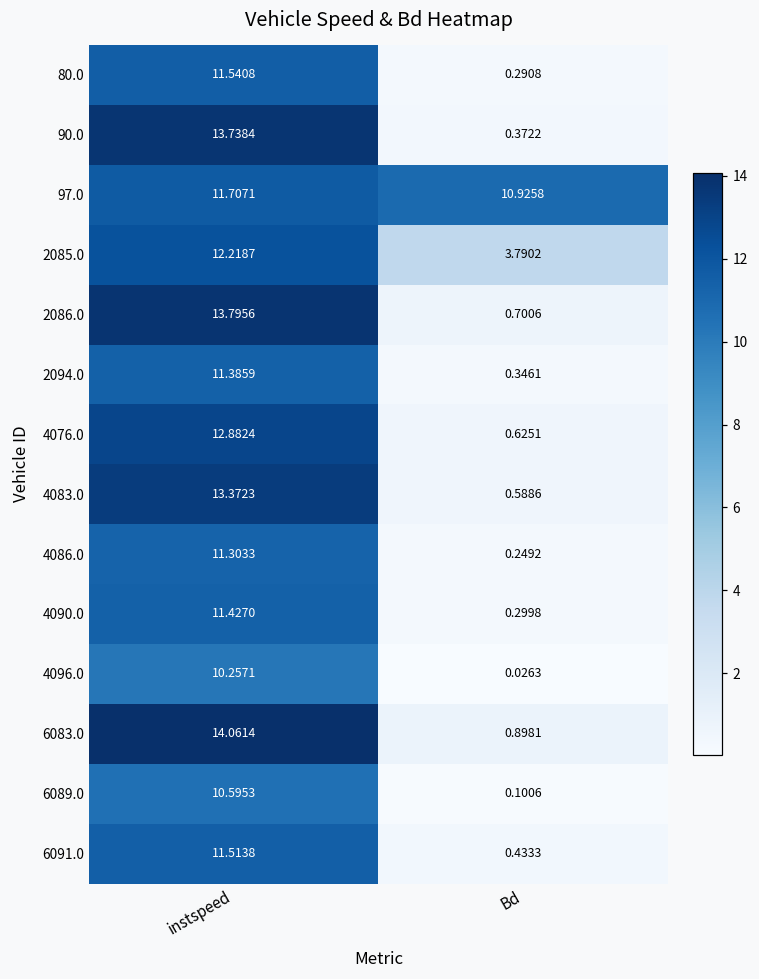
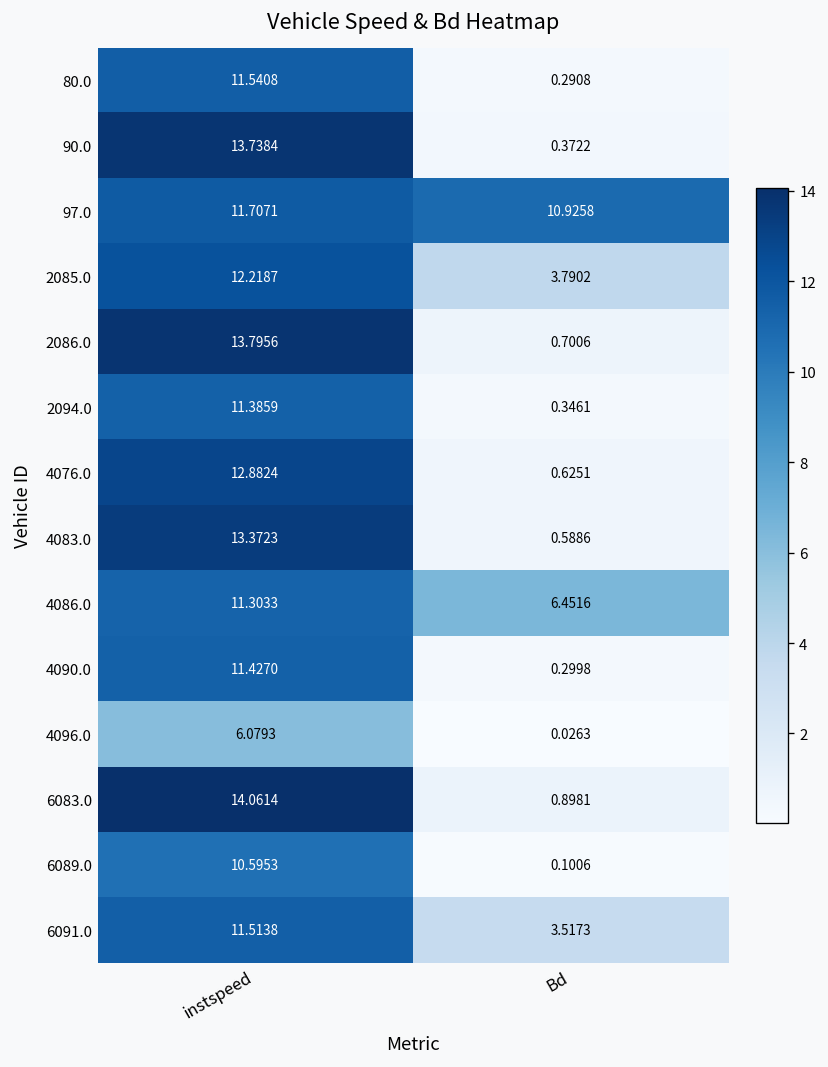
  {
    "80.0": {
      "instspeed": 11.5408,
      "Bd": 0.2908
    },
    "90.0": {
      "instspeed": 13.7384,
      "Bd": 0.3722
    },
    "97.0": {
      "instspeed": 11.7071,
      "Bd": 10.9258
    },
    "2085.0": {
      "instspeed": 12.2187,
      "Bd": 3.7902
    },
    "2086.0": {
      "instspeed": 13.7956,
      "Bd": 0.7006
    },
    "2094.0": {
      "instspeed": 11.3859,
      "Bd": 0.3461
    },
    "4076.0": {
      "instspeed": 12.8824,
      "Bd": 0.6251
    },
    "4083.0": {
      "instspeed": 13.3723,
      "Bd": 0.5886
    },
    "4086.0": {
      "instspeed": 11.3033,
-     "Bd": 0.2492
+     "Bd": 6.4516
    },
    "4090.0": {
      "instspeed": 11.4270,
      "Bd": 0.2998
    },
    "4096.0": {
-     "instspeed": 10.2571,
+     "instspeed": 6.0793,
      "Bd": 0.0263
    },
    "6083.0": {
      "instspeed": 14.0614,
      "Bd": 0.8981
    },
    "6089.0": {
      "instspeed": 10.5953,
      "Bd": 0.1006
    },
    "6091.0": {
      "instspeed": 11.5138,
-     "Bd": 0.4333
+     "Bd": 3.5173
    }
  }
